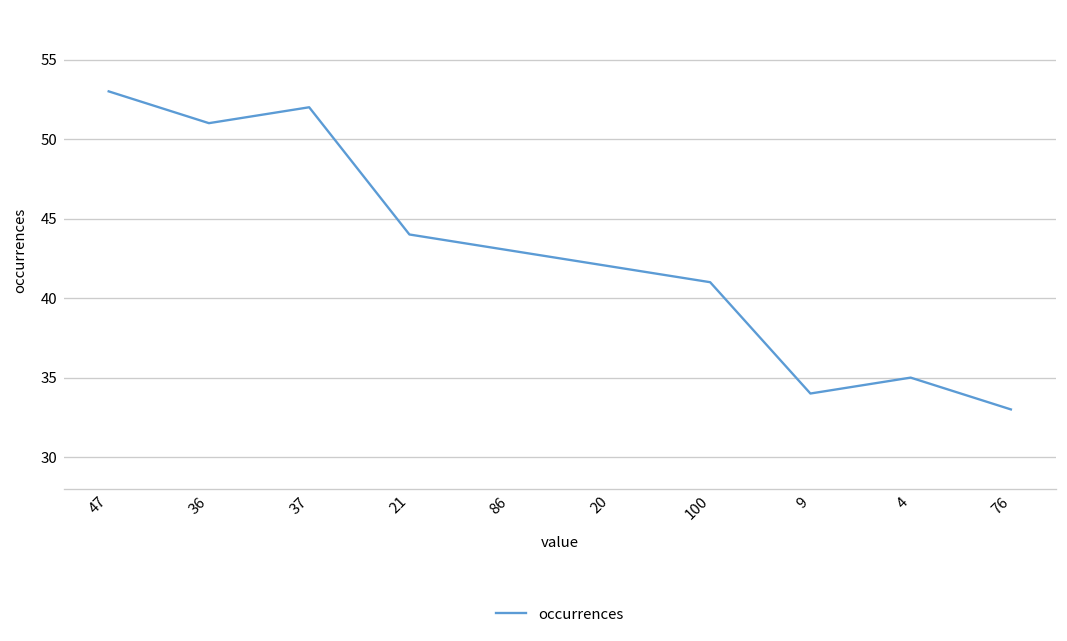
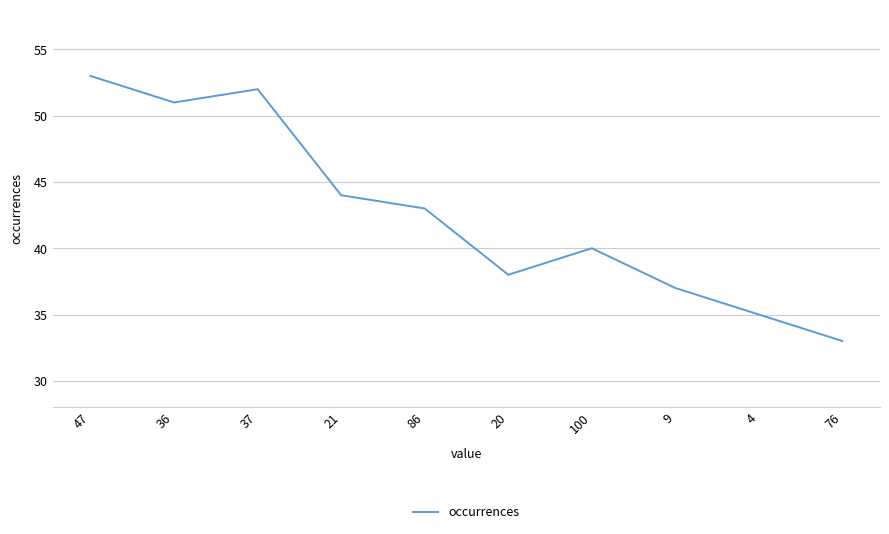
  {
    "47": 53,
    "36": 51,
    "37": 52,
    "21": 44,
    "86": 43,
-   "20": 42,
-   "100": 41,
-   "9": 34,
+   "20": 38,
+   "100": 40,
+   "9": 37,
    "4": 35,
    "76": 33
  }
